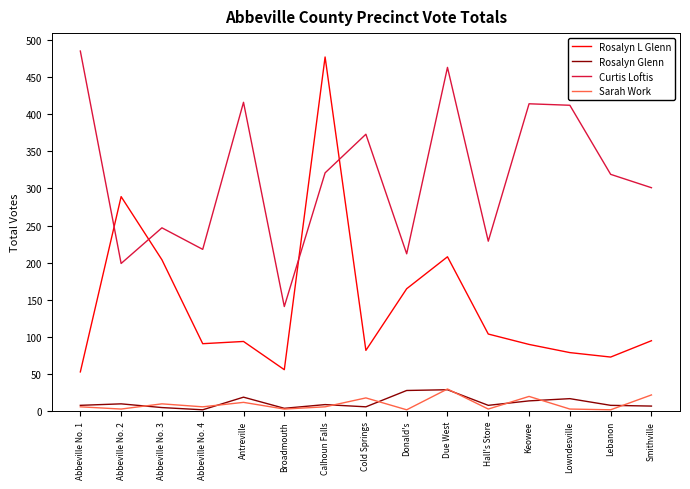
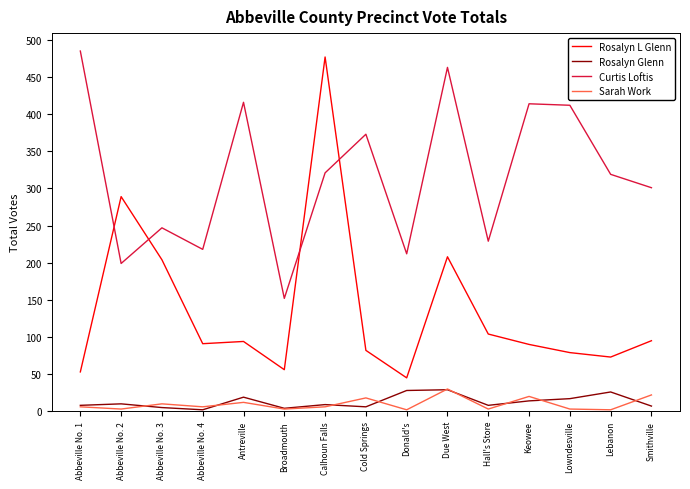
  {
    "Rosalyn L Glenn": {
      "Abbeville No. 1": 50,
      "Abbeville No. 2": 290,
      "Abbeville No. 3": 200,
      "Abbeville No. 4": 90,
      "Antreville": 90,
      "Broadmouth": 60,
      "Calhoun Falls": 480,
      "Cold Springs": 80,
-     "Donald's": 170,
+     "Donald's": 50,
      "Due West": 210,
      "Hall's Store": 100,
      "Keowee": 90,
      "Lowndesville": 80,
      "Lebanon": 70,
      "Smithville": 100
    },
    "Rosalyn Glenn": {
      "Abbeville No. 2": 10,
      "Abbeville No. 3": 10,
      "Abbeville No. 4": 0,
      "Antreville": 20,
      "Cold Springs": 10,
      "Donald's": 30,
      "Hall's Store": 10,
      "Keowee": 10,
      "Lowndesville": 20,
-     "Lebanon": 10,
+     "Lebanon": 30,
      "Smithville": 10
    },
    "Curtis Loftis": {
      "Abbeville No. 1": 490,
      "Abbeville No. 2": 200,
      "Abbeville No. 3": 250,
      "Abbeville No. 4": 220,
      "Antreville": 420,
-     "Broadmouth": 140,
+     "Broadmouth": 150,
      "Calhoun Falls": 320,
      "Cold Springs": 370,
      "Donald's": 210,
      "Due West": 460,
      "Hall's Store": 230,
      "Keowee": 410,
      "Lowndesville": 410,
      "Lebanon": 320,
      "Smithville": 300
    },
    "Sarah Work": {
      "Abbeville No. 2": 0,
      "Abbeville No. 3": 10,
      "Abbeville No. 4": 10,
      "Antreville": 10,
      "Cold Springs": 20,
      "Donald's": 0,
      "Hall's Store": 0,
      "Keowee": 20,
      "Lowndesville": 0,
      "Lebanon": 0,
      "Smithville": 20
    }
  }
